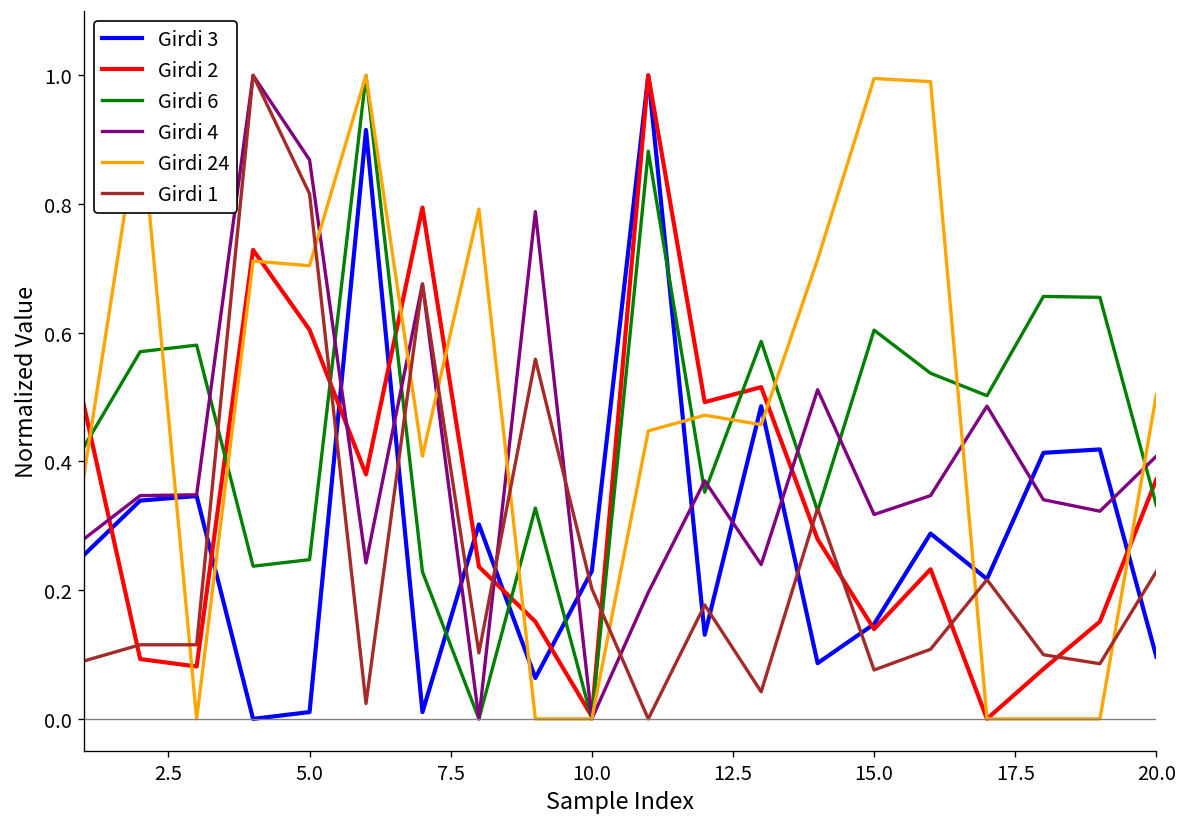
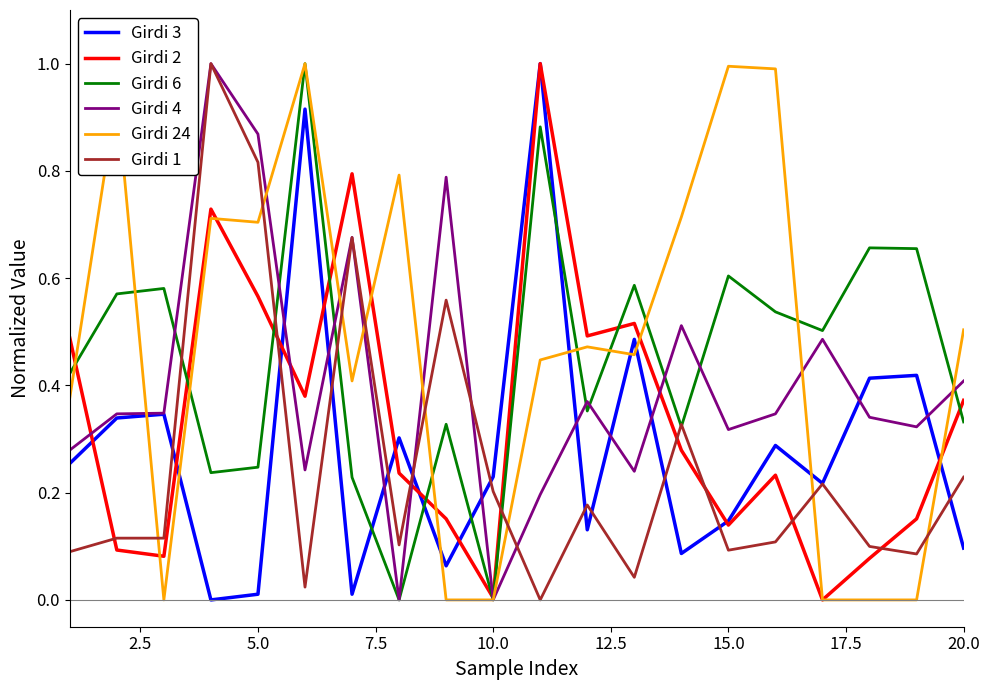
  {
    "Girdi 3": {
      "5.0": 0.01,
      "10.0": 0.23,
      "15.0": 0.15,
      "20.0": 0.10
    },
    "Girdi 2": {
-     "5.0": 0.60,
+     "5.0": 0.57,
      "15.0": 0.14,
      "20.0": 0.37
    },
    "Girdi 6": {
      "5.0": 0.25,
      "15.0": 0.60,
      "20.0": 0.33
    },
    "Girdi 4": {
      "5.0": 0.87,
      "15.0": 0.32,
      "20.0": 0.41
    },
    "Girdi 24": {
      "5.0": 0.70,
      "15.0": 1.00,
      "20.0": 0.50
    },
    "Girdi 1": {
      "5.0": 0.82,
      "10.0": 0.20,
-     "15.0": 0.08,
+     "15.0": 0.09,
      "20.0": 0.23
    }
  }
